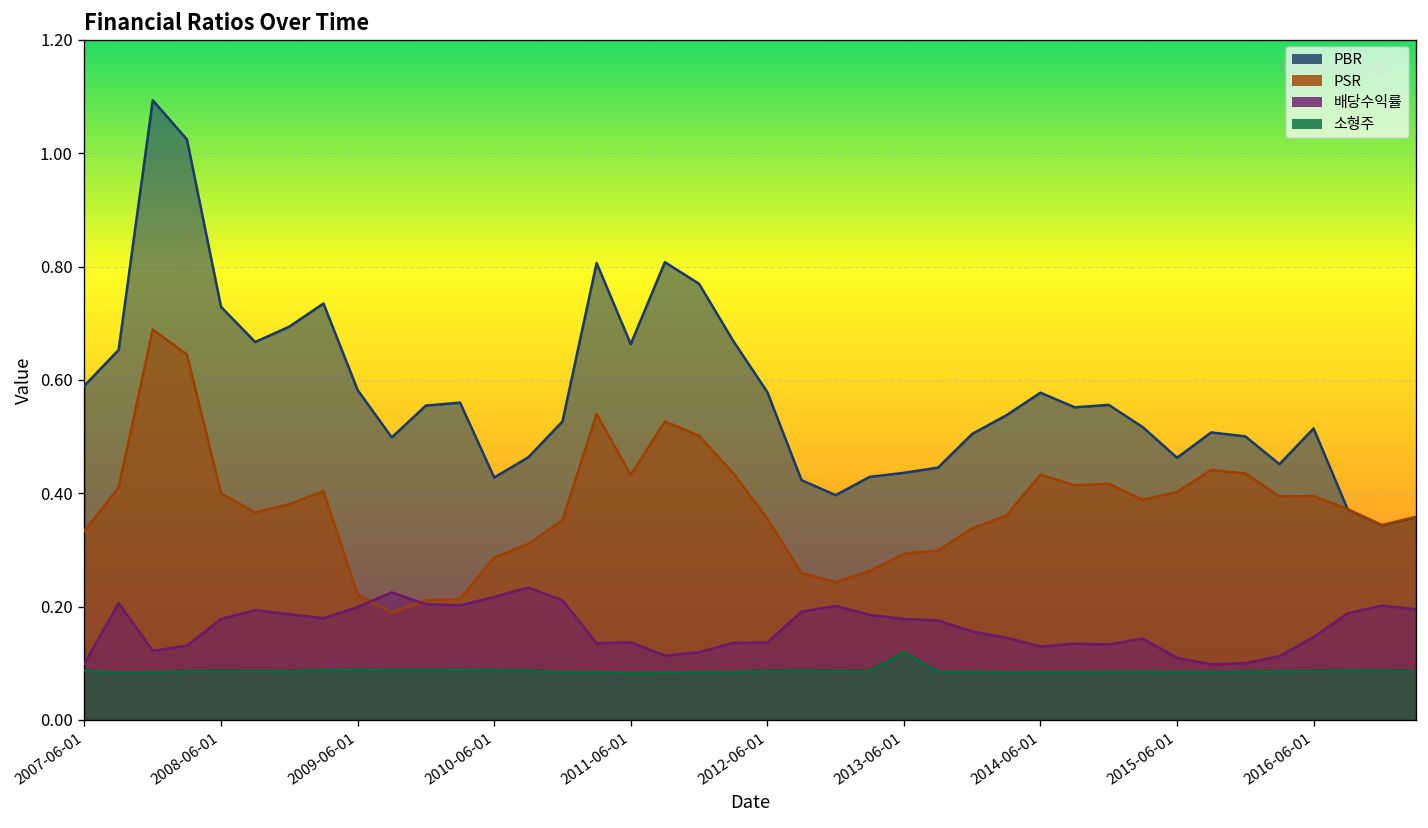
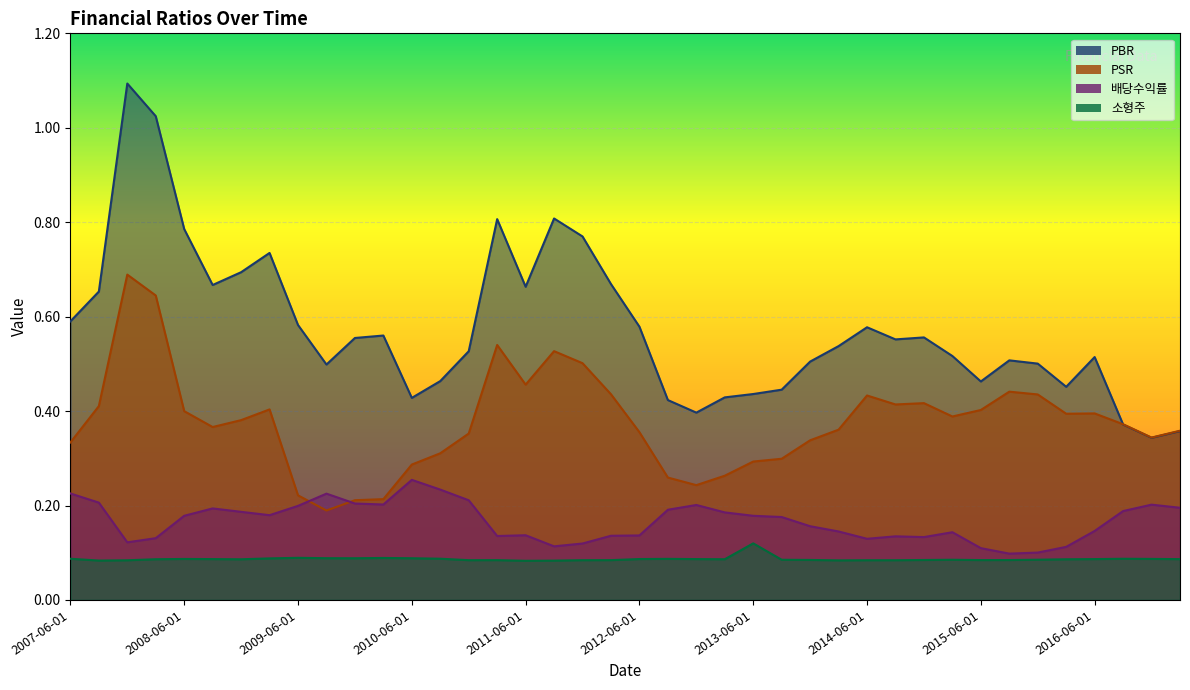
  {
    "PBR": {
      "2007-06-01": 0.59,
-     "2008-06-01": 0.73,
+     "2008-06-01": 0.79,
      "2009-06-01": 0.58,
      "2010-06-01": 0.43,
      "2011-06-01": 0.66,
      "2012-06-01": 0.58,
      "2013-06-01": 0.44,
      "2014-06-01": 0.58,
      "2015-06-01": 0.46,
      "2016-06-01": 0.51
    },
    "PSR": {
      "2007-06-01": 0.33,
      "2008-06-01": 0.40,
      "2009-06-01": 0.22,
      "2010-06-01": 0.29,
-     "2011-06-01": 0.43,
+     "2011-06-01": 0.46,
      "2012-06-01": 0.36,
      "2013-06-01": 0.29,
      "2014-06-01": 0.43,
      "2015-06-01": 0.40,
      "2016-06-01": 0.40
    },
    "배당수익률": {
-     "2007-06-01": 0.10,
+     "2007-06-01": 0.23,
      "2008-06-01": 0.18,
      "2009-06-01": 0.20,
-     "2010-06-01": 0.22,
+     "2010-06-01": 0.25,
      "2011-06-01": 0.14,
      "2012-06-01": 0.14,
      "2013-06-01": 0.18,
      "2014-06-01": 0.13,
      "2015-06-01": 0.11,
      "2016-06-01": 0.15
    },
    "소형주": {
      "2007-06-01": 0.09,
      "2008-06-01": 0.09,
      "2009-06-01": 0.09,
      "2010-06-01": 0.09,
      "2011-06-01": 0.08,
      "2012-06-01": 0.09,
      "2013-06-01": 0.12,
      "2014-06-01": 0.08,
      "2015-06-01": 0.08,
      "2016-06-01": 0.09
    }
  }
